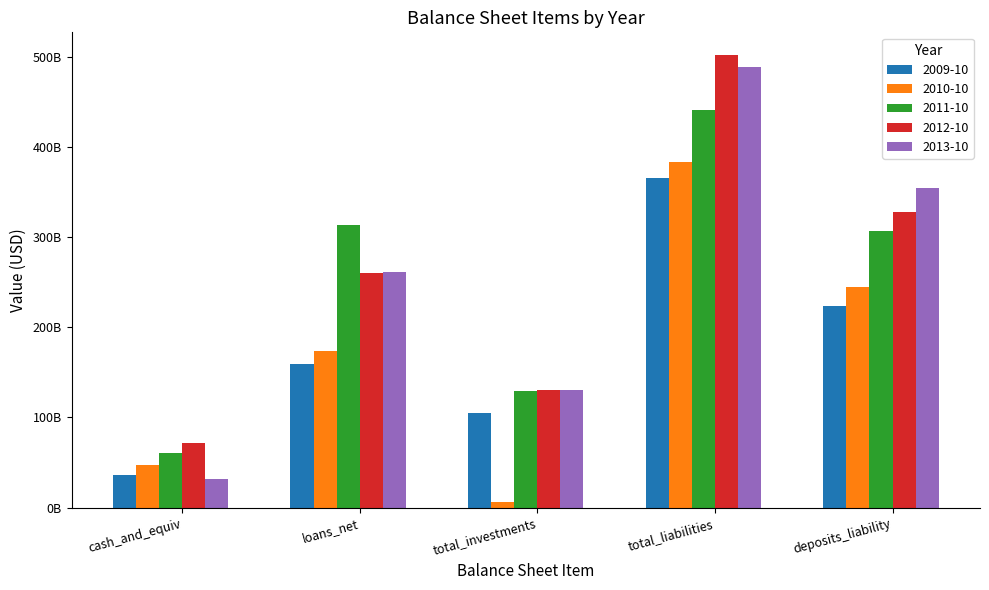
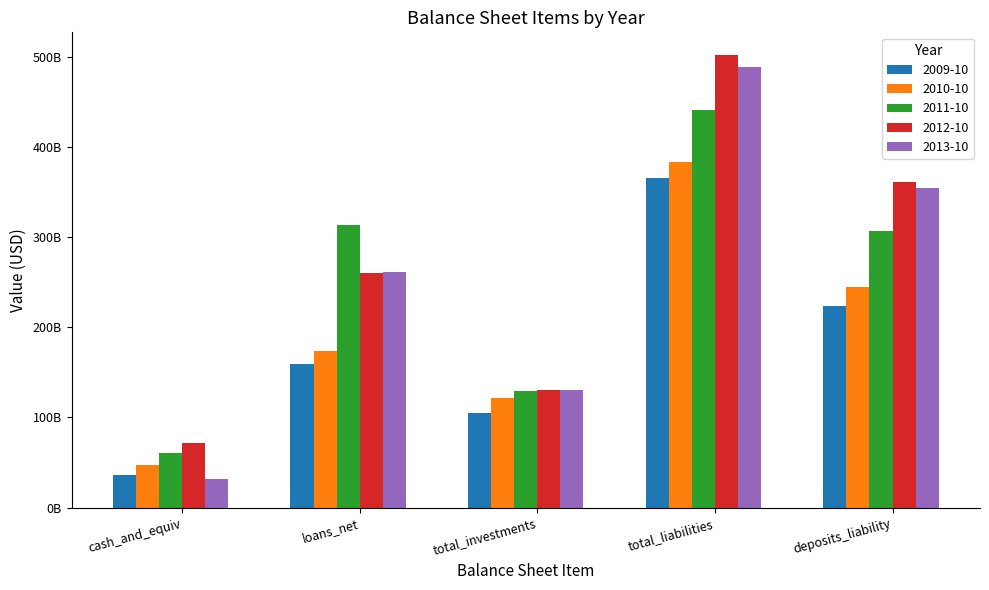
  {
    "2009-10": {
      "cash_and_equiv": 40000000000,
      "loans_net": 160000000000,
      "total_investments": 110000000000,
      "total_liabilities": 370000000000,
      "deposits_liability": 220000000000
    },
    "2010-10": {
      "cash_and_equiv": 50000000000,
      "loans_net": 170000000000,
-     "total_investments": 10000000000,
+     "total_investments": 120000000000,
      "total_liabilities": 380000000000,
      "deposits_liability": 240000000000
    },
    "2011-10": {
      "cash_and_equiv": 60000000000,
      "loans_net": 310000000000,
      "total_investments": 130000000000,
      "total_liabilities": 440000000000,
      "deposits_liability": 310000000000
    },
    "2012-10": {
      "cash_and_equiv": 70000000000,
      "loans_net": 260000000000,
      "total_investments": 130000000000,
      "total_liabilities": 500000000000,
-     "deposits_liability": 330000000000
+     "deposits_liability": 360000000000
    },
    "2013-10": {
      "cash_and_equiv": 30000000000,
      "loans_net": 260000000000,
      "total_investments": 130000000000,
      "total_liabilities": 490000000000,
      "deposits_liability": 350000000000
    }
  }
